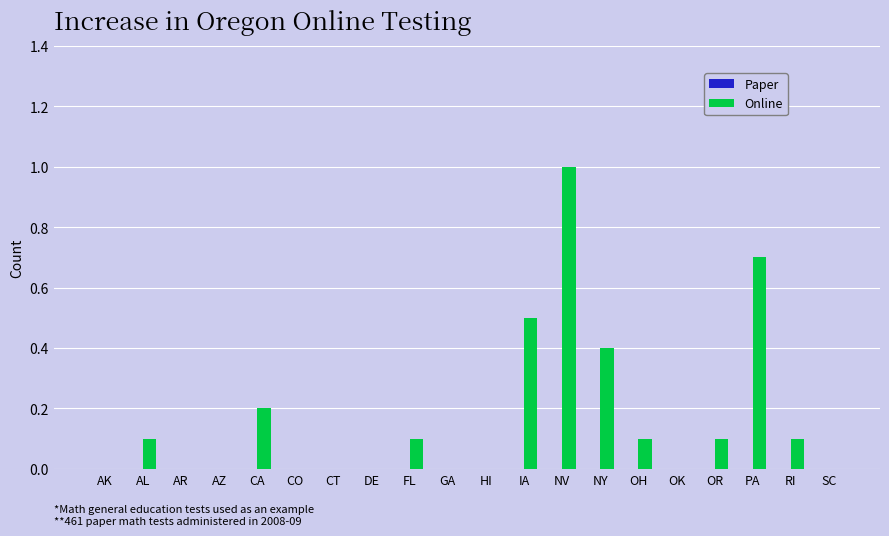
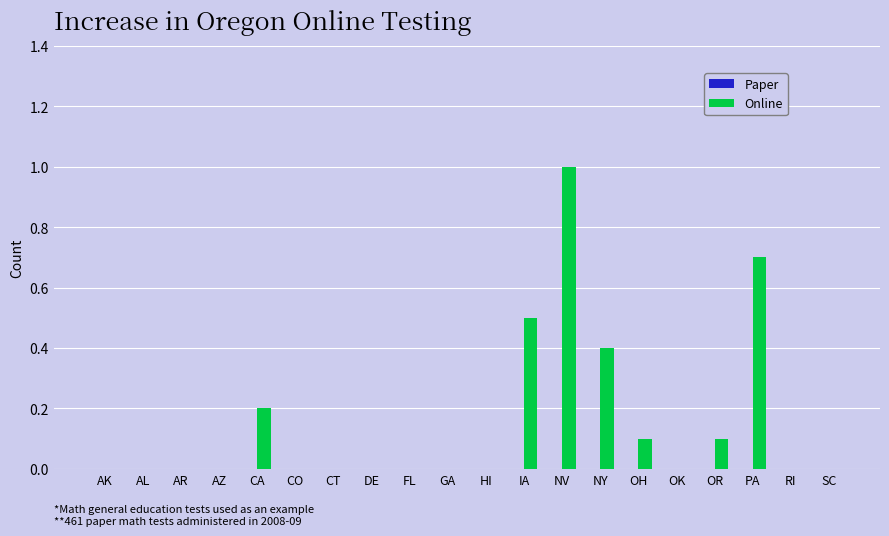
  {
    "Paper": {
      "AK": 0.0,
      "AL": 0.0,
      "AR": 0.0,
      "AZ": 0.0,
      "CA": 0.0,
      "CO": 0.0,
      "CT": 0.0,
      "DE": 0.0,
      "FL": 0.0,
      "GA": 0.0,
      "HI": 0.0,
      "IA": 0.0,
      "NV": 0.0,
      "NY": 0.0,
      "OH": 0.0,
      "OK": 0.0,
      "OR": 0.0,
      "PA": 0.0,
      "RI": 0.0,
      "SC": 0.0
    },
    "Online": {
      "AK": 0.0,
-     "AL": 0.1,
+     "AL": 0.0,
      "AR": 0.0,
      "AZ": 0.0,
      "CA": 0.2,
      "CO": 0.0,
      "CT": 0.0,
      "DE": 0.0,
-     "FL": 0.1,
+     "FL": 0.0,
      "GA": 0.0,
      "HI": 0.0,
      "IA": 0.5,
      "NV": 1.0,
      "NY": 0.4,
      "OH": 0.1,
      "OK": 0.0,
      "OR": 0.1,
      "PA": 0.7,
-     "RI": 0.1,
+     "RI": 0.0,
      "SC": 0.0
    }
  }
